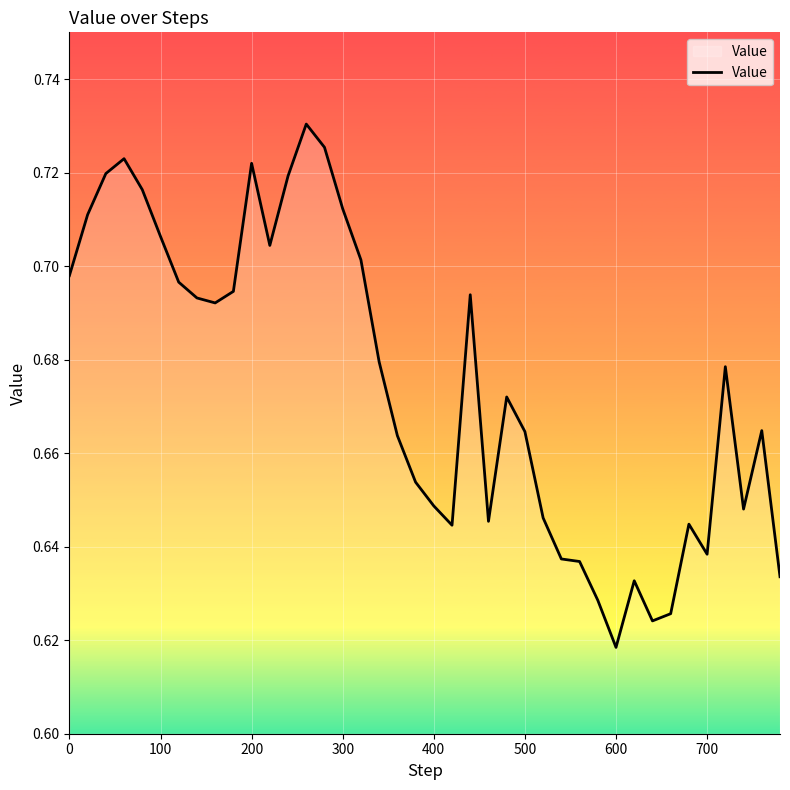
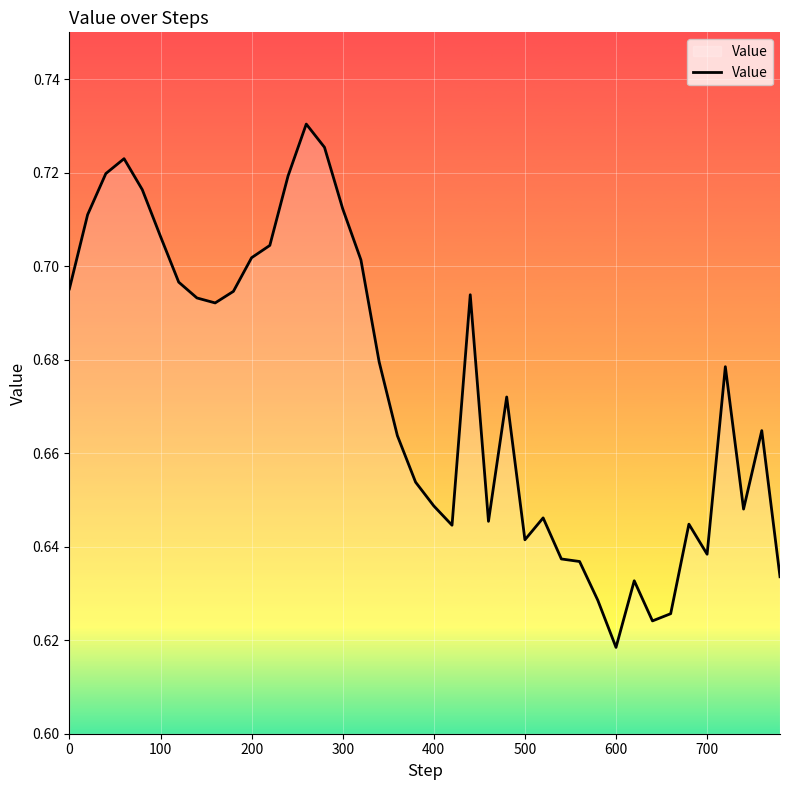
  {
-   "0": 0.698,
+   "0": 0.695,
    "100": 0.706,
-   "200": 0.722,
+   "200": 0.702,
    "300": 0.712,
    "400": 0.649,
-   "500": 0.665,
+   "500": 0.641,
    "600": 0.618,
    "700": 0.638
  }
